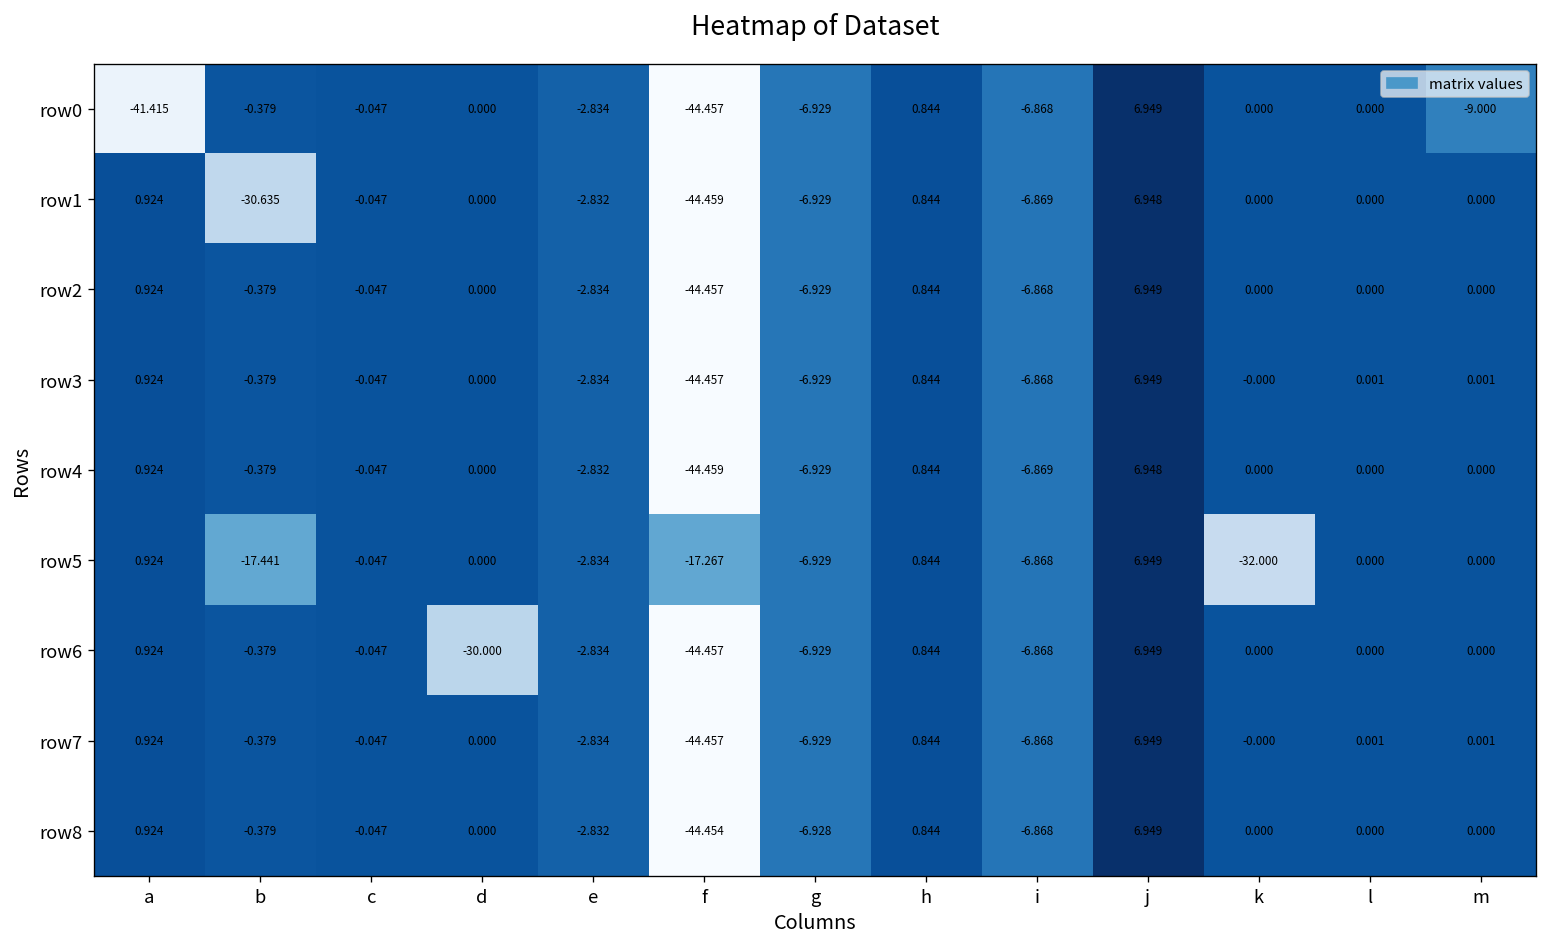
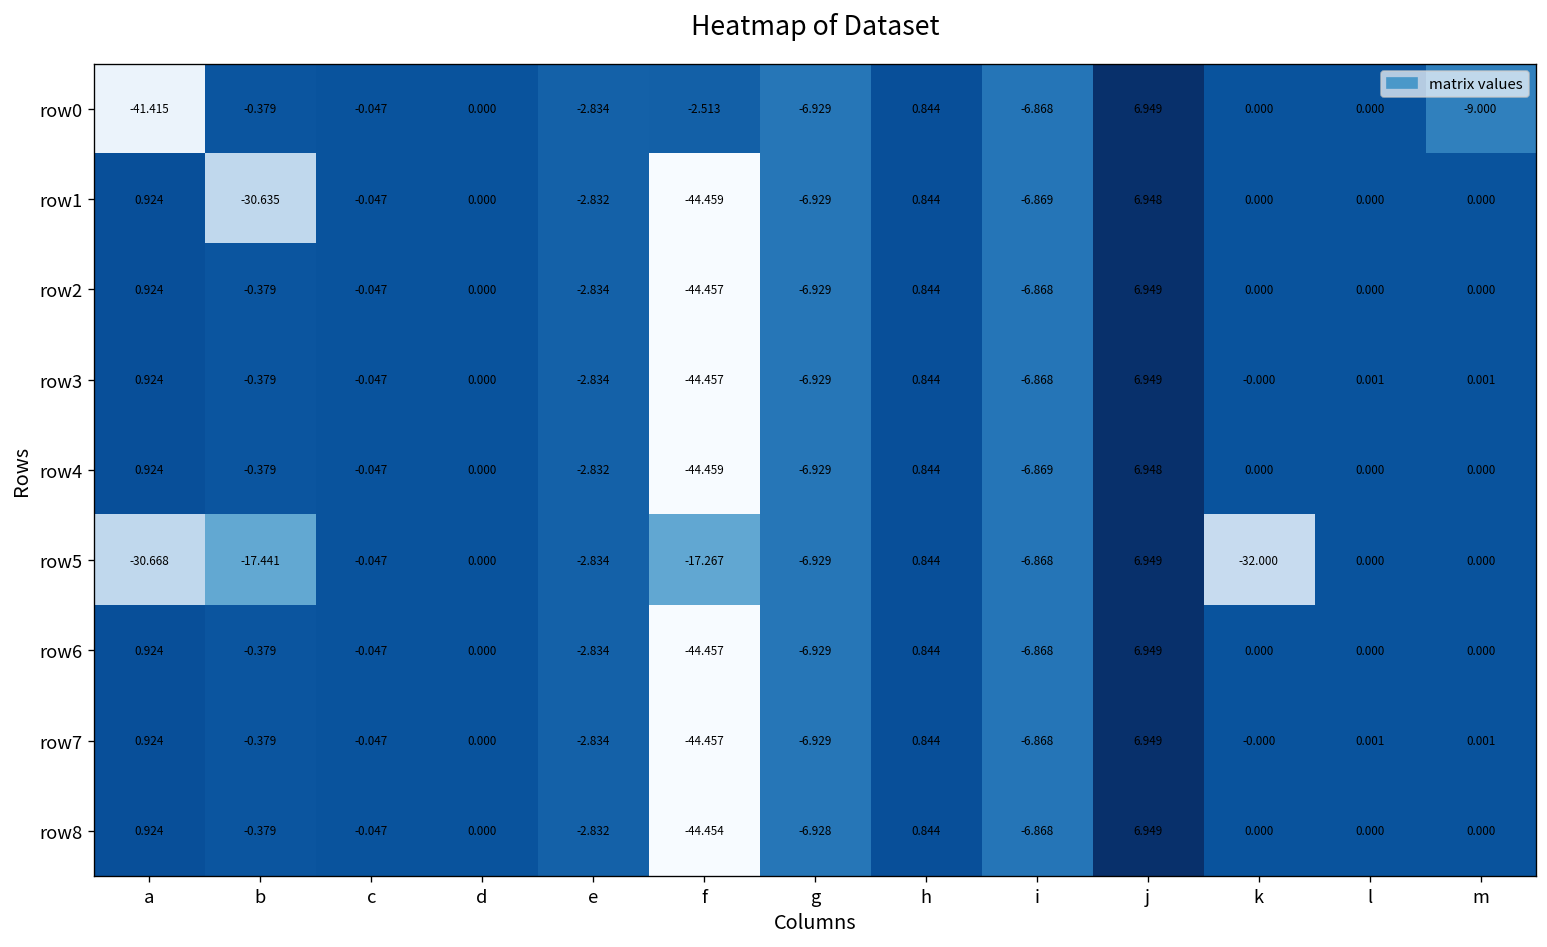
  {
    "row0": {
      "a": -41.415,
      "b": -0.379,
      "c": -0.047,
      "d": 0.000,
      "e": -2.834,
-     "f": -44.457,
+     "f": -2.513,
      "g": -6.929,
      "h": 0.844,
      "i": -6.868,
      "j": 6.949,
      "k": 0.000,
      "l": 0.000,
      "m": -9.000
    },
    "row1": {
      "a": 0.924,
      "b": -30.635,
      "c": -0.047,
      "d": 0.000,
      "e": -2.832,
      "f": -44.459,
      "g": -6.929,
      "h": 0.844,
      "i": -6.869,
      "j": 6.948,
      "k": 0.000,
      "l": 0.000,
      "m": 0.000
    },
    "row2": {
      "a": 0.924,
      "b": -0.379,
      "c": -0.047,
      "d": 0.000,
      "e": -2.834,
      "f": -44.457,
      "g": -6.929,
      "h": 0.844,
      "i": -6.868,
      "j": 6.949,
      "k": 0.000,
      "l": 0.000,
      "m": 0.000
    },
    "row3": {
      "a": 0.924,
      "b": -0.379,
      "c": -0.047,
      "d": 0.000,
      "e": -2.834,
      "f": -44.457,
      "g": -6.929,
      "h": 0.844,
      "i": -6.868,
      "j": 6.949,
      "k": -0.000,
      "l": 0.001,
      "m": 0.001
    },
    "row4": {
      "a": 0.924,
      "b": -0.379,
      "c": -0.047,
      "d": 0.000,
      "e": -2.832,
      "f": -44.459,
      "g": -6.929,
      "h": 0.844,
      "i": -6.869,
      "j": 6.948,
      "k": 0.000,
      "l": 0.000,
      "m": 0.000
    },
    "row5": {
-     "a": 0.924,
+     "a": -30.668,
      "b": -17.441,
      "c": -0.047,
      "d": 0.000,
      "e": -2.834,
      "f": -17.267,
      "g": -6.929,
      "h": 0.844,
      "i": -6.868,
      "j": 6.949,
      "k": -32.000,
      "l": 0.000,
      "m": 0.000
    },
    "row6": {
      "a": 0.924,
      "b": -0.379,
      "c": -0.047,
-     "d": -30.000,
+     "d": 0.000,
      "e": -2.834,
      "f": -44.457,
      "g": -6.929,
      "h": 0.844,
      "i": -6.868,
      "j": 6.949,
      "k": 0.000,
      "l": 0.000,
      "m": 0.000
    },
    "row7": {
      "a": 0.924,
      "b": -0.379,
      "c": -0.047,
      "d": 0.000,
      "e": -2.834,
      "f": -44.457,
      "g": -6.929,
      "h": 0.844,
      "i": -6.868,
      "j": 6.949,
      "k": -0.000,
      "l": 0.001,
      "m": 0.001
    },
    "row8": {
      "a": 0.924,
      "b": -0.379,
      "c": -0.047,
      "d": 0.000,
      "e": -2.832,
      "f": -44.454,
      "g": -6.928,
      "h": 0.844,
      "i": -6.868,
      "j": 6.949,
      "k": 0.000,
      "l": 0.000,
      "m": 0.000
    }
  }
